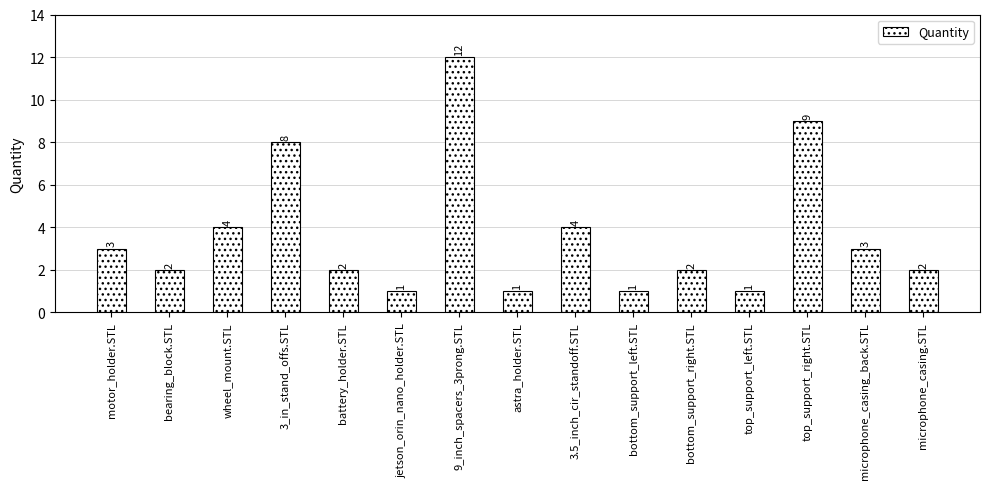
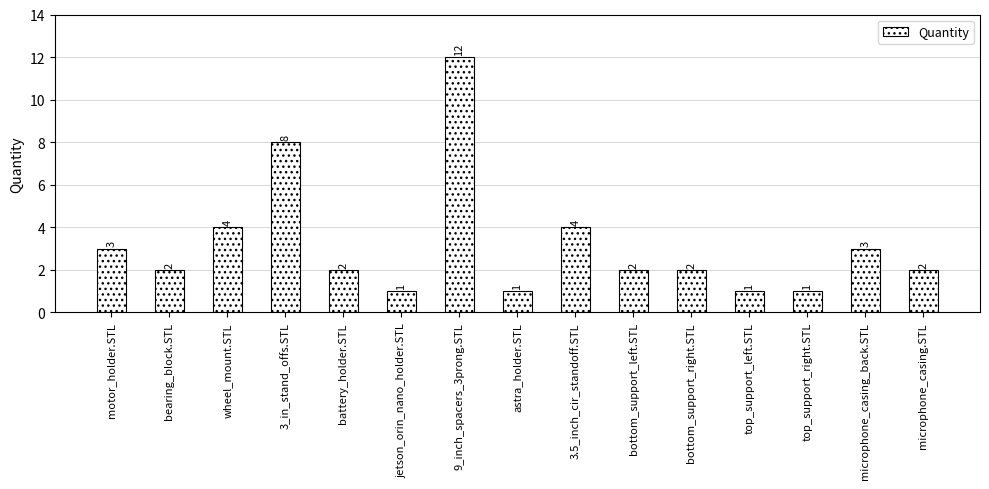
  {
    "motor_holder.STL": 3,
    "bearing_block.STL": 2,
    "wheel_mount.STL": 4,
    "3_in_stand_offs.STL": 8,
    "battery_holder.STL": 2,
    "jetson_orin_nano_holder.STL": 1,
    "9_inch_spacers_3prong.STL": 12,
    "astra_holder.STL": 1,
    "3.5_inch_cir_standoff.STL": 4,
-   "bottom_support_left.STL": 1,
+   "bottom_support_left.STL": 2,
    "bottom_support_right.STL": 2,
    "top_support_left.STL": 1,
-   "top_support_right.STL": 9,
+   "top_support_right.STL": 1,
    "microphone_casing_back.STL": 3,
    "microphone_casing.STL": 2
  }
